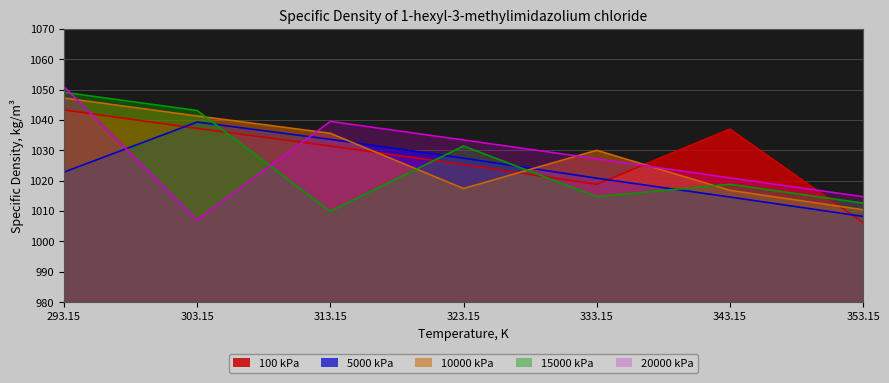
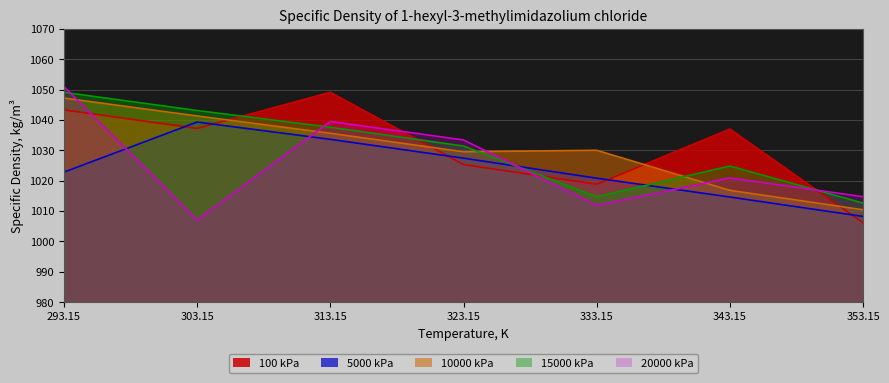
  {
    "100 kPa": {
      "293.15": 1043,
      "303.15": 1037,
-     "313.15": 1031,
+     "313.15": 1049,
      "323.15": 1025,
      "333.15": 1019,
      "343.15": 1037,
      "353.15": 1006
    },
    "5000 kPa": {
      "293.15": 1023,
      "303.15": 1039,
      "313.15": 1034,
      "323.15": 1027,
      "333.15": 1021,
      "343.15": 1015,
      "353.15": 1008
    },
    "10000 kPa": {
      "293.15": 1047,
      "303.15": 1041,
      "313.15": 1036,
-     "323.15": 1017,
+     "323.15": 1030,
      "333.15": 1030,
      "343.15": 1017,
      "353.15": 1010
    },
    "15000 kPa": {
      "293.15": 1049,
      "303.15": 1043,
-     "313.15": 1010,
+     "313.15": 1038,
      "323.15": 1031,
      "333.15": 1015,
-     "343.15": 1019,
+     "343.15": 1025,
      "353.15": 1013
    },
    "20000 kPa": {
      "293.15": 1051,
      "303.15": 1007,
      "313.15": 1040,
      "323.15": 1033,
-     "333.15": 1027,
+     "333.15": 1012,
      "343.15": 1021,
      "353.15": 1015
    }
  }
